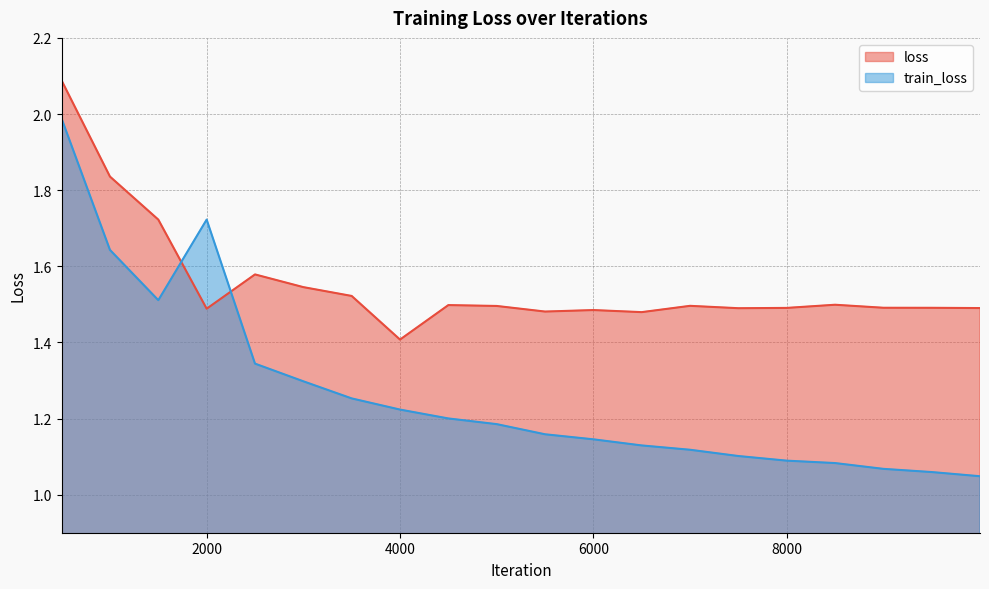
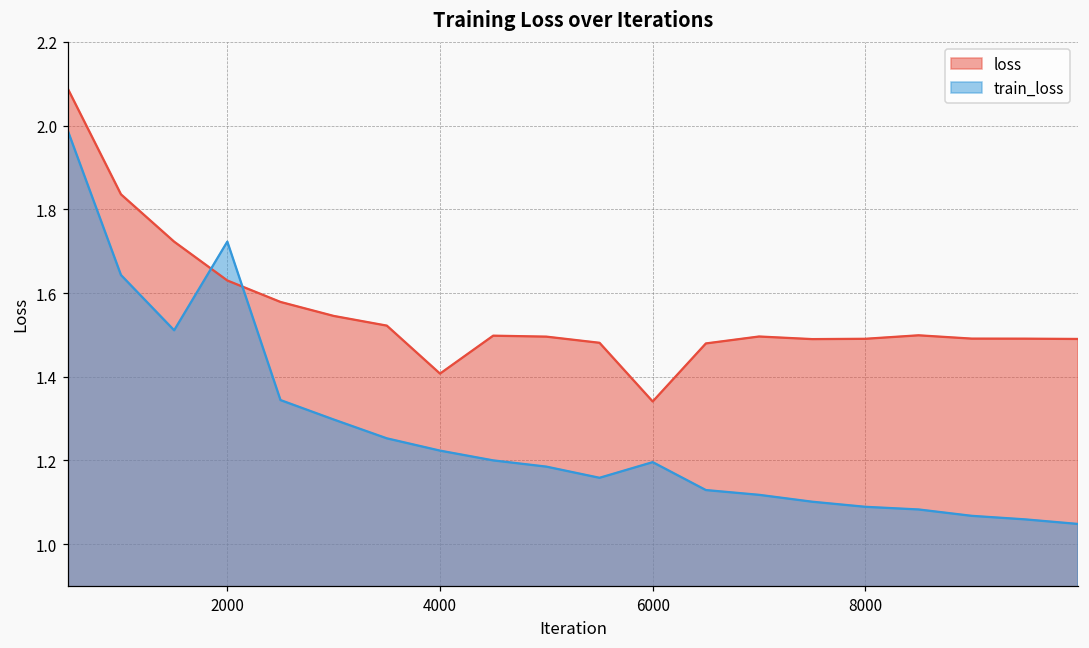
  {
    "loss": {
-     "2000": 1.49,
+     "2000": 1.63,
      "4000": 1.41,
-     "6000": 1.48,
+     "6000": 1.34,
      "8000": 1.49
    },
    "train_loss": {
      "2000": 1.72,
      "4000": 1.22,
-     "6000": 1.15,
+     "6000": 1.20,
      "8000": 1.09
    }
  }
